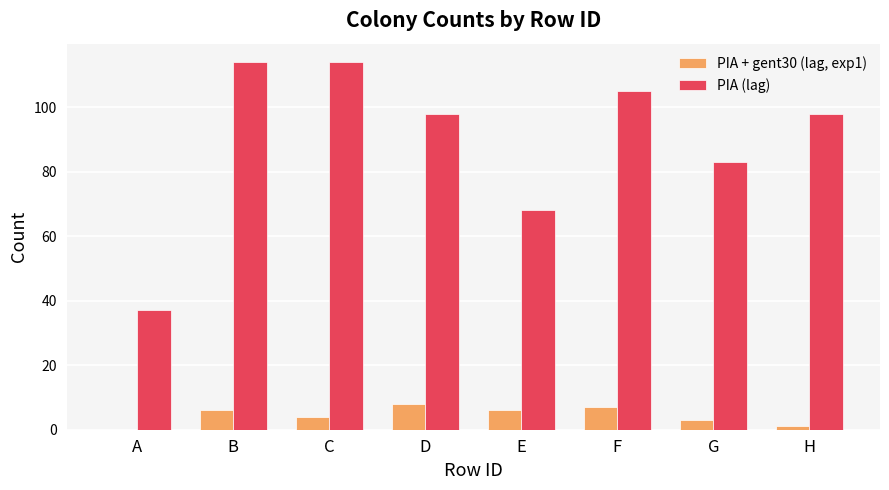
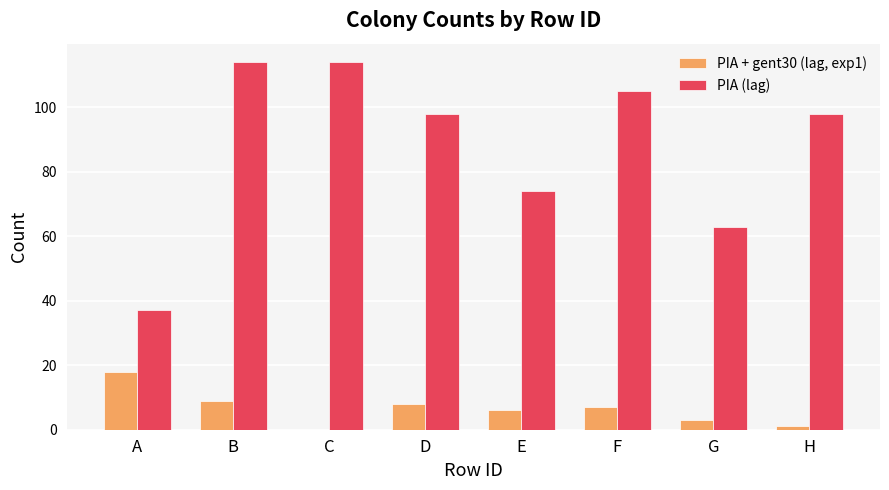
  {
    "PIA + gent30 (lag, exp1)": {
-     "A": 0,
-     "B": 6,
-     "C": 4,
+     "A": 18,
+     "B": 9,
+     "C": 0,
      "D": 8,
      "E": 6,
      "F": 7,
      "G": 3,
      "H": 1
    },
    "PIA (lag)": {
      "A": 37,
      "B": 114,
      "C": 114,
      "D": 98,
-     "E": 68,
+     "E": 74,
      "F": 105,
-     "G": 83,
+     "G": 63,
      "H": 98
    }
  }
